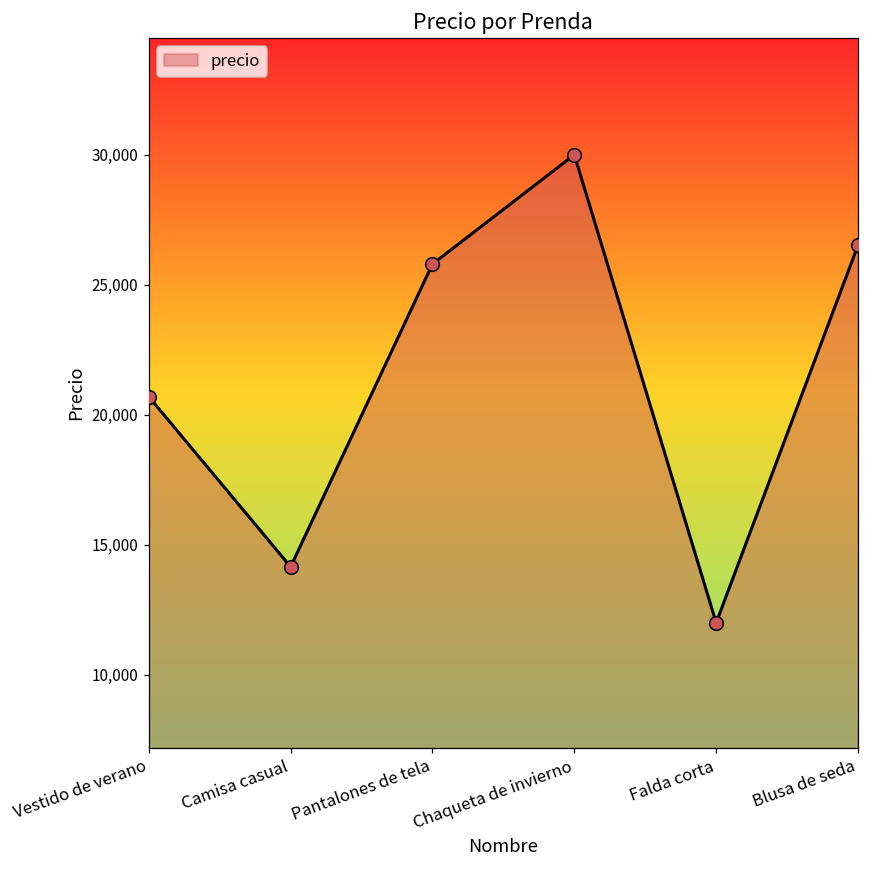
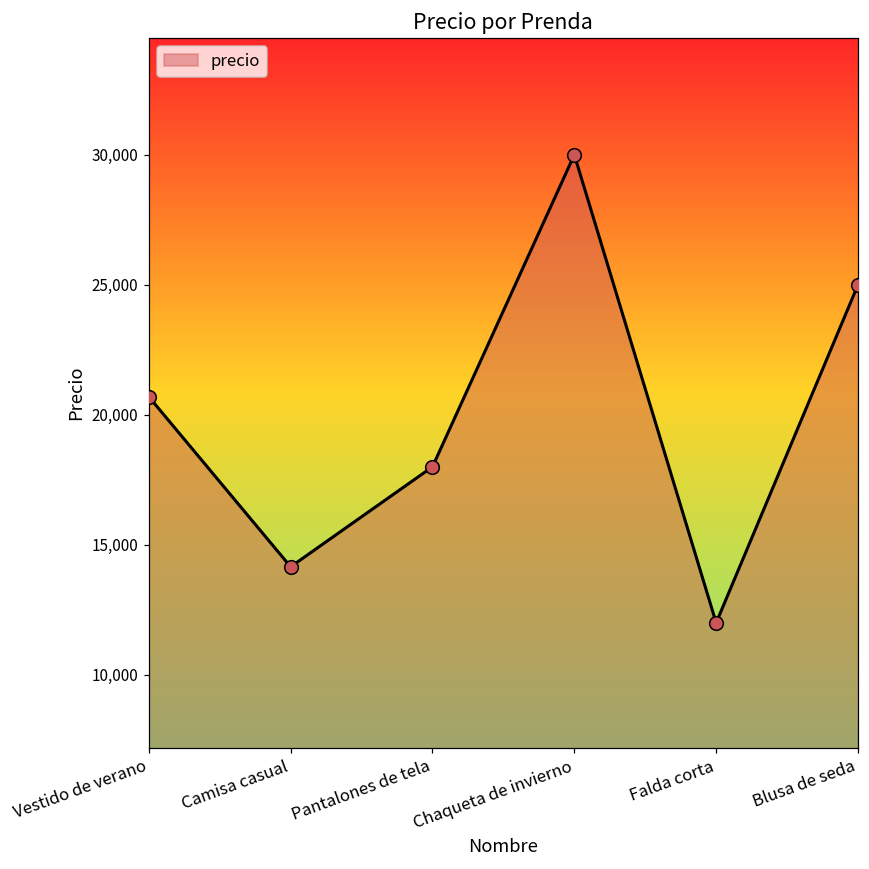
  {
    "Vestido de verano": "20,700",
    "Camisa casual": "14,200",
-   "Pantalones de tela": "25,800",
+   "Pantalones de tela": "18,000",
    "Chaqueta de invierno": "30,000",
    "Falda corta": "12,000",
-   "Blusa de seda": "26,500"
+   "Blusa de seda": "25,000"
  }
